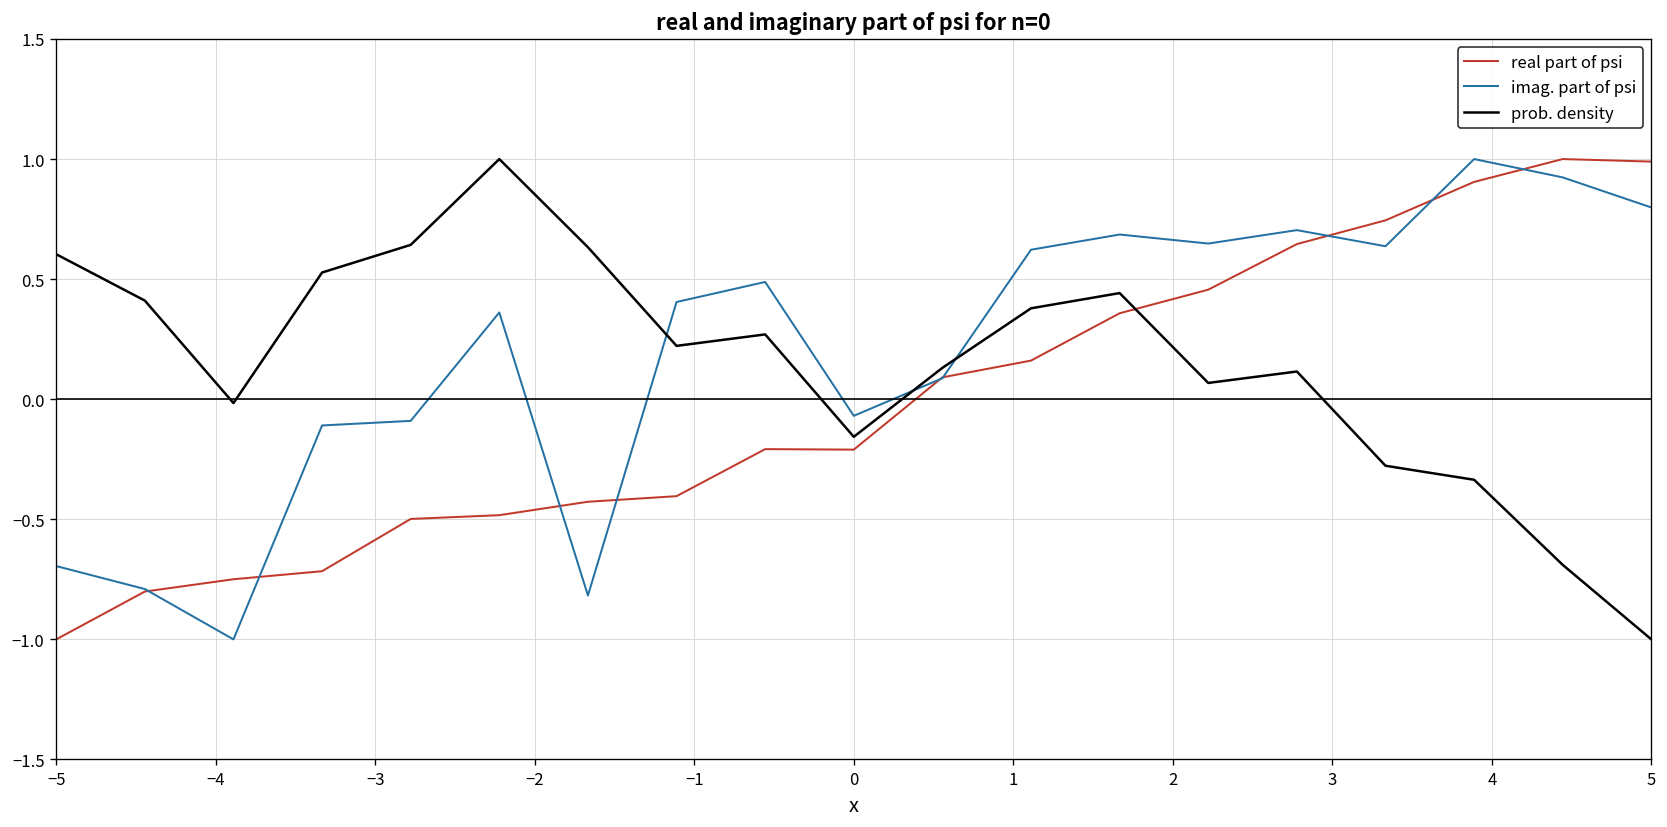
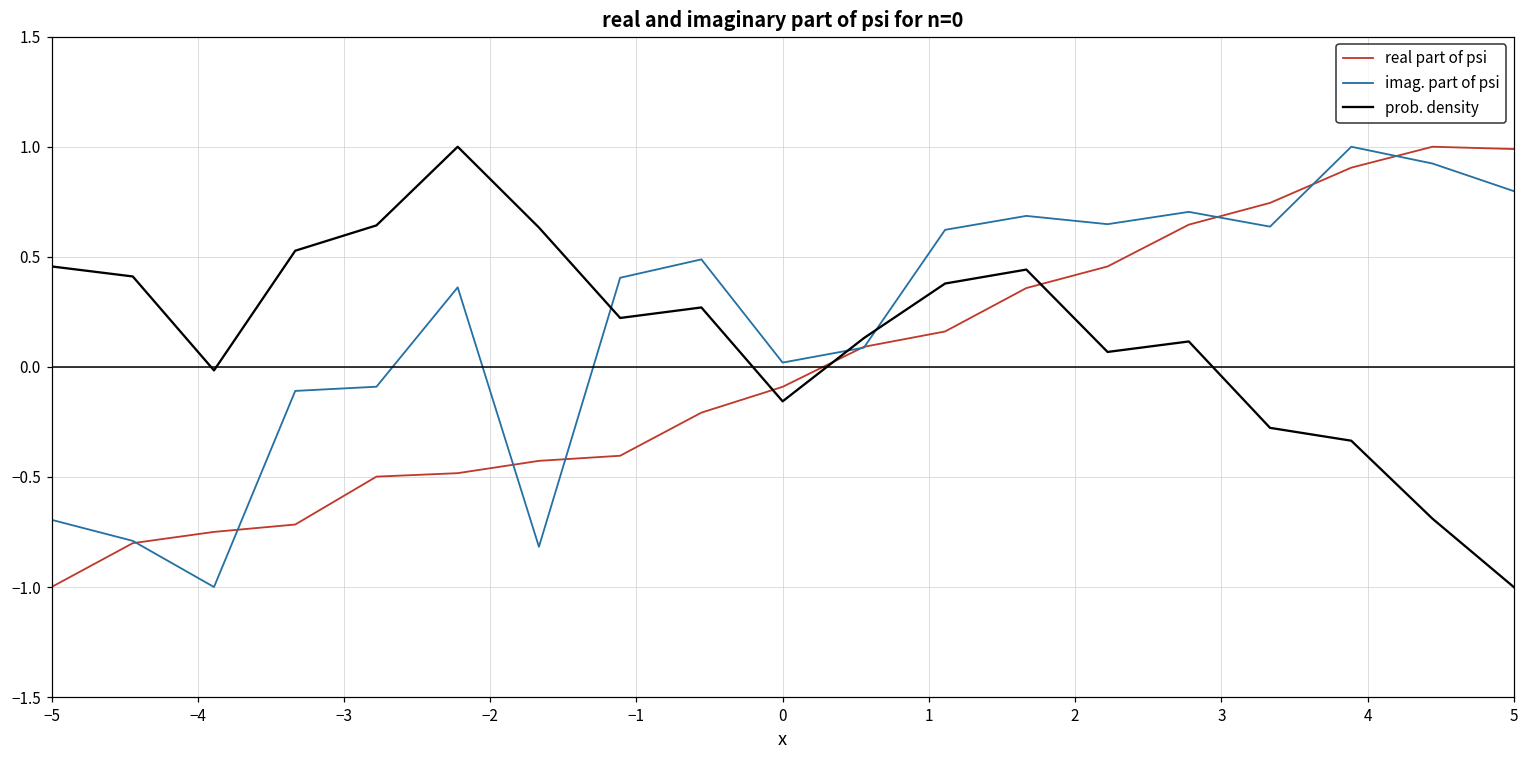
  {
    "real part of psi": {
      "−5": -1.00,
-     "0": -0.21,
+     "0": -0.09,
      "5": 0.99
    },
    "imag. part of psi": {
      "−5": -0.69,
-     "0": -0.07,
+     "0": 0.02,
      "5": 0.80
    },
    "prob. density": {
-     "−5": 0.60,
+     "−5": 0.46,
      "0": -0.16,
      "5": -1.00
    }
  }
